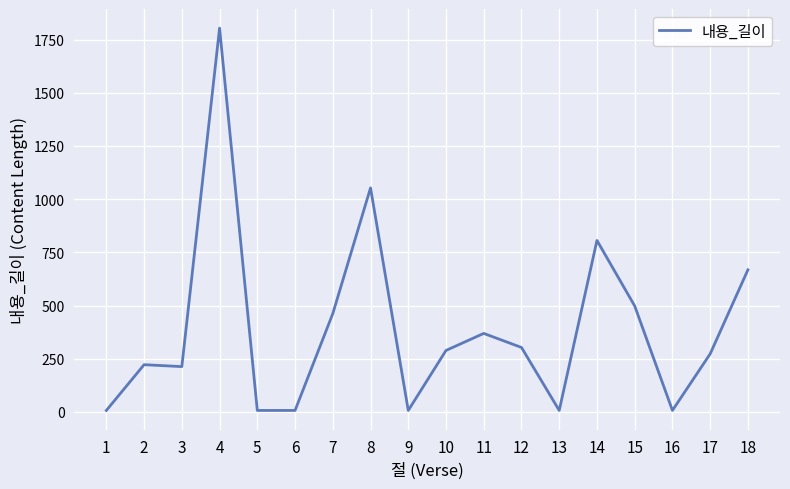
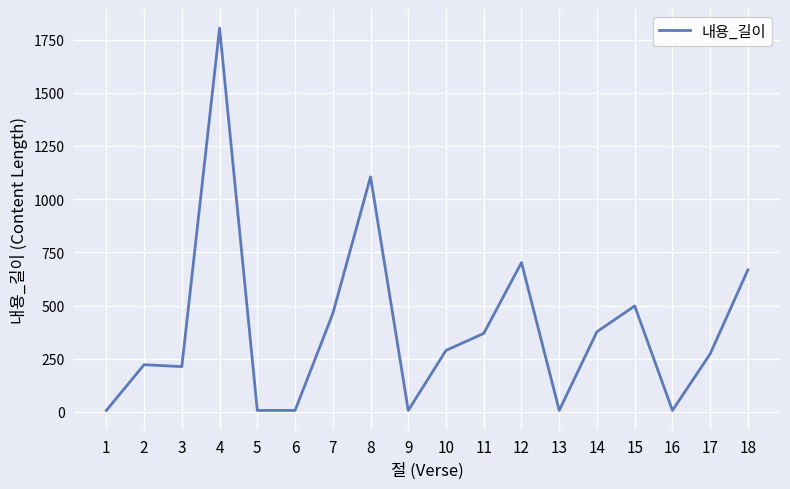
  {
    "1": 10,
    "2": 220,
    "3": 210,
    "4": 1800,
    "5": 10,
    "6": 10,
    "7": 460,
-   "8": 1050,
+   "8": 1110,
    "9": 10,
    "10": 290,
    "11": 370,
-   "12": 300,
+   "12": 700,
    "13": 10,
-   "14": 810,
+   "14": 380,
    "15": 500,
    "16": 10,
    "17": 270,
    "18": 670
  }
